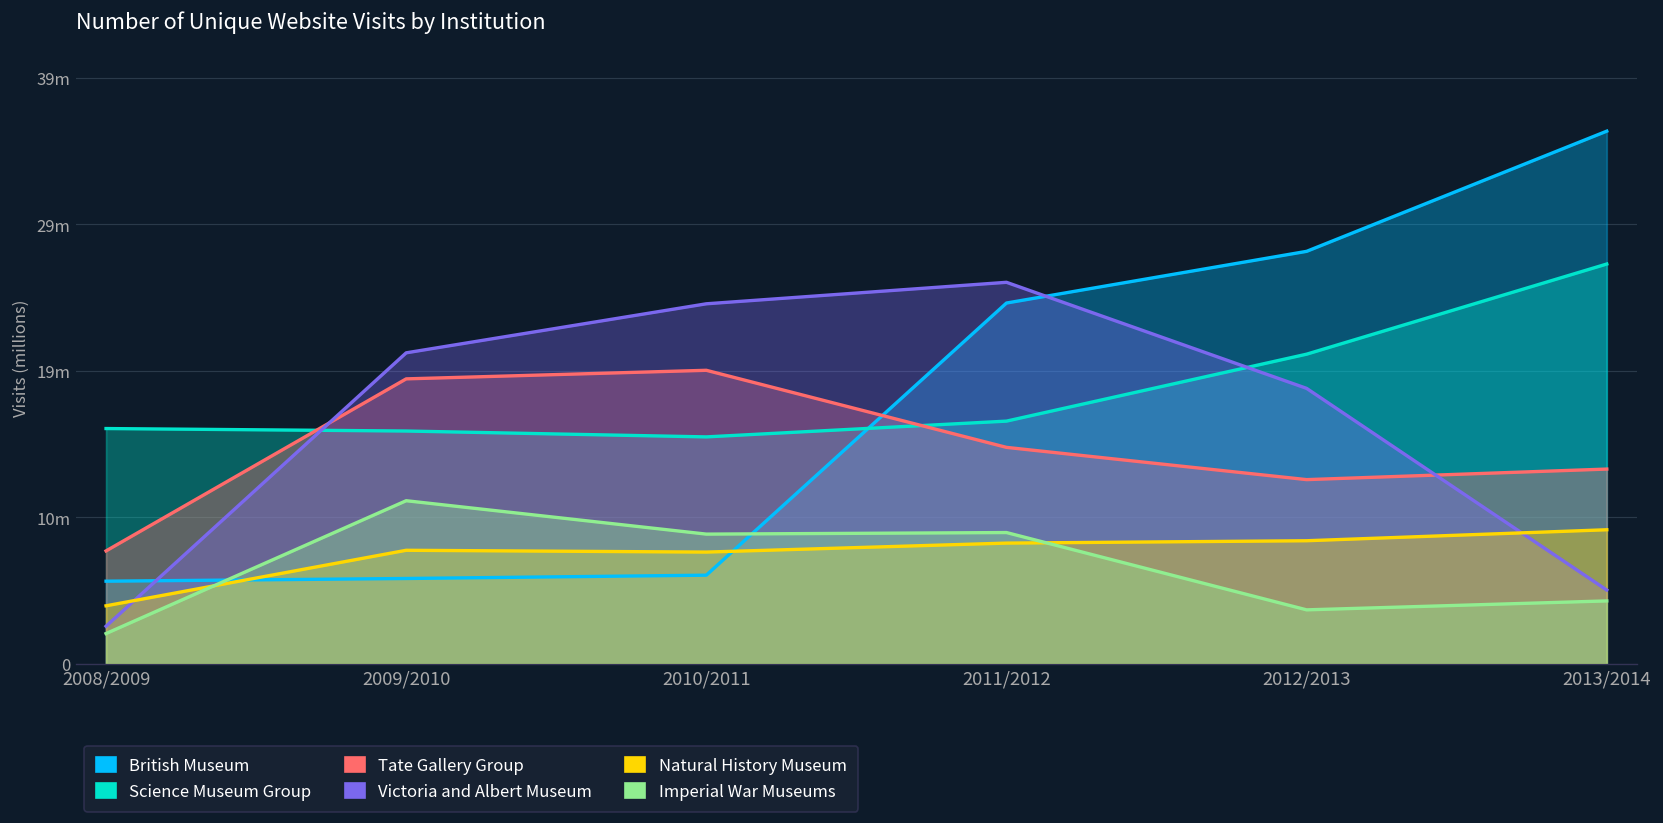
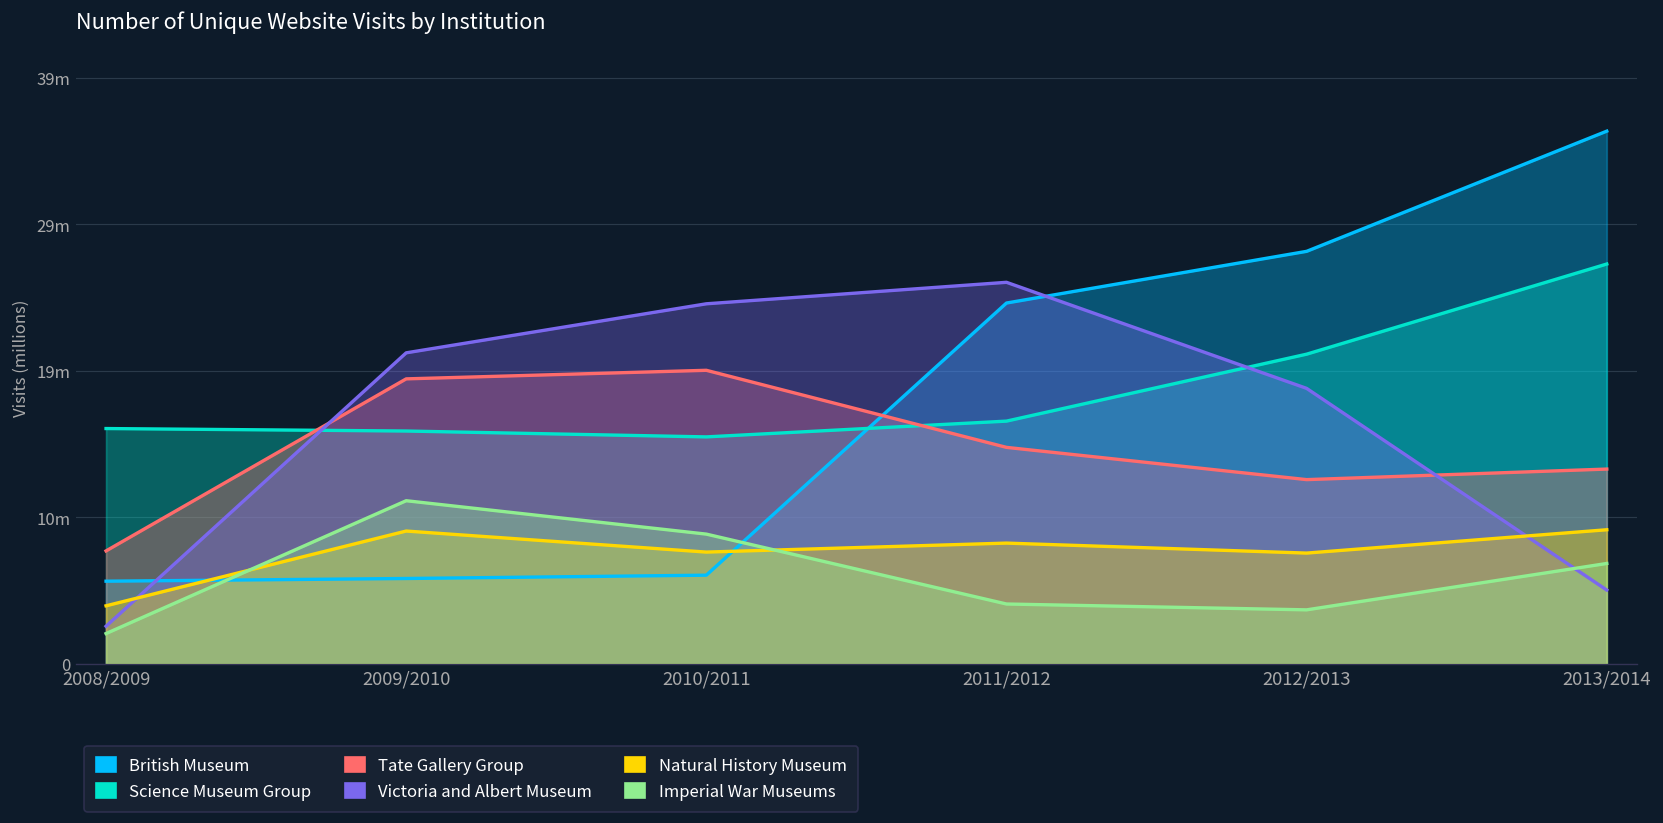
  {
    "Tate Gallery Group": {
      "2008/2009": "7.5m",
      "2009/2010": "18.9m",
      "2010/2011": "19.4m",
      "2011/2012": "14.3m",
      "2012/2013": "12.2m",
      "2013/2014": "12.9m"
    },
    "Victoria and Albert Museum": {
      "2008/2009": "2.5m",
      "2009/2010": "20.6m",
      "2010/2011": "23.8m",
      "2011/2012": "25.2m",
      "2012/2013": "18.2m",
      "2013/2014": "4.9m"
    },
    "Natural History Museum": {
      "2008/2009": "3.8m",
-     "2009/2010": "7.5m",
+     "2009/2010": "8.8m",
      "2010/2011": "7.4m",
      "2011/2012": "8.0m",
-     "2012/2013": "8.1m",
+     "2012/2013": "7.3m",
      "2013/2014": "8.9m"
    },
    "Imperial War Museums": {
      "2008/2009": "2.0m",
      "2009/2010": "10.8m",
      "2010/2011": "8.6m",
-     "2011/2012": "8.7m",
+     "2011/2012": "4.0m",
      "2012/2013": "3.6m",
-     "2013/2014": "4.2m"
+     "2013/2014": "6.6m"
    }
  }
